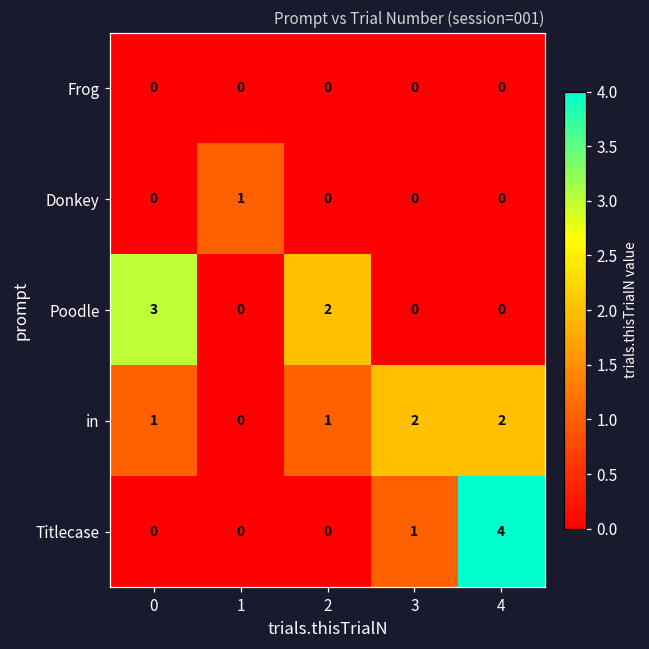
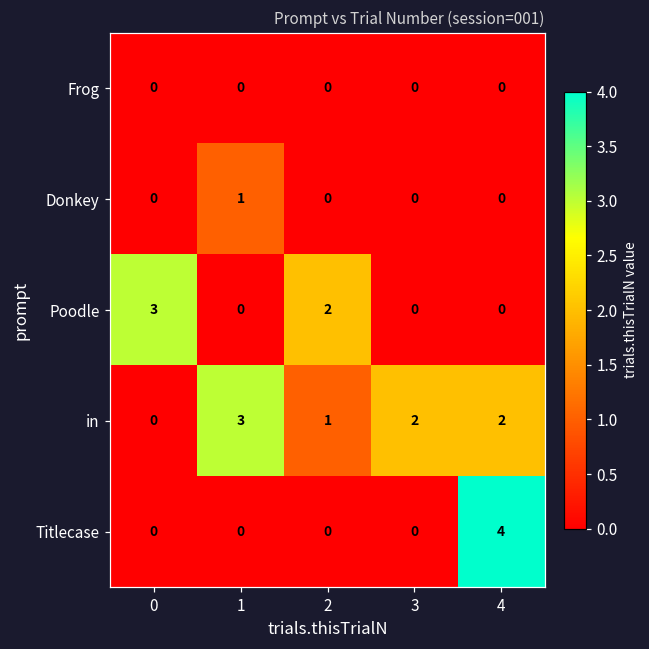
  {
    "Frog": {
      "0": 0,
      "1": 0,
      "2": 0,
      "3": 0,
      "4": 0
    },
    "Donkey": {
      "0": 0,
      "1": 1,
      "2": 0,
      "3": 0,
      "4": 0
    },
    "Poodle": {
      "0": 3,
      "1": 0,
      "2": 2,
      "3": 0,
      "4": 0
    },
    "in": {
-     "0": 1,
-     "1": 0,
+     "0": 0,
+     "1": 3,
      "2": 1,
      "3": 2,
      "4": 2
    },
    "Titlecase": {
      "0": 0,
      "1": 0,
      "2": 0,
-     "3": 1,
+     "3": 0,
      "4": 4
    }
  }
